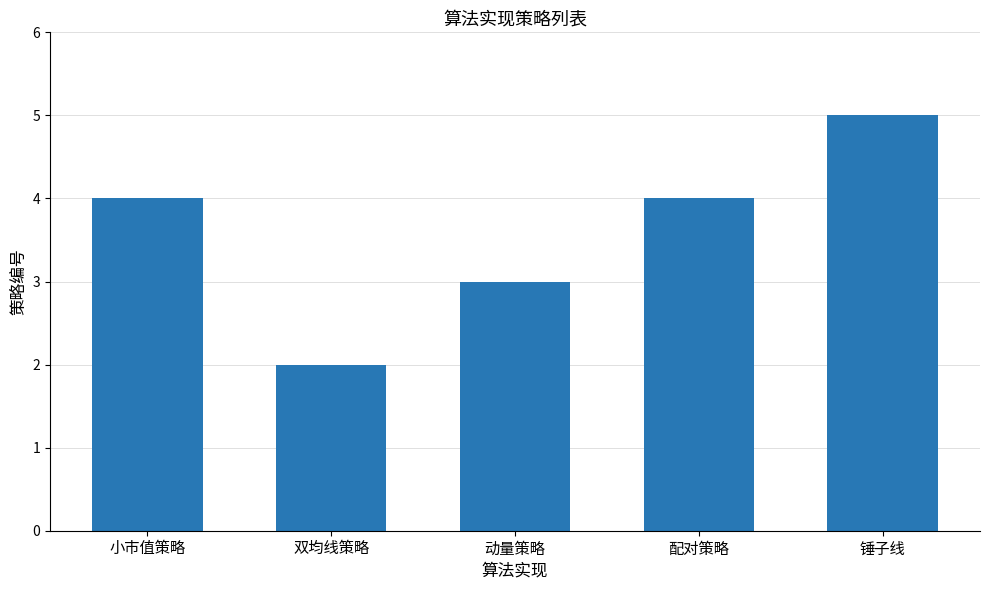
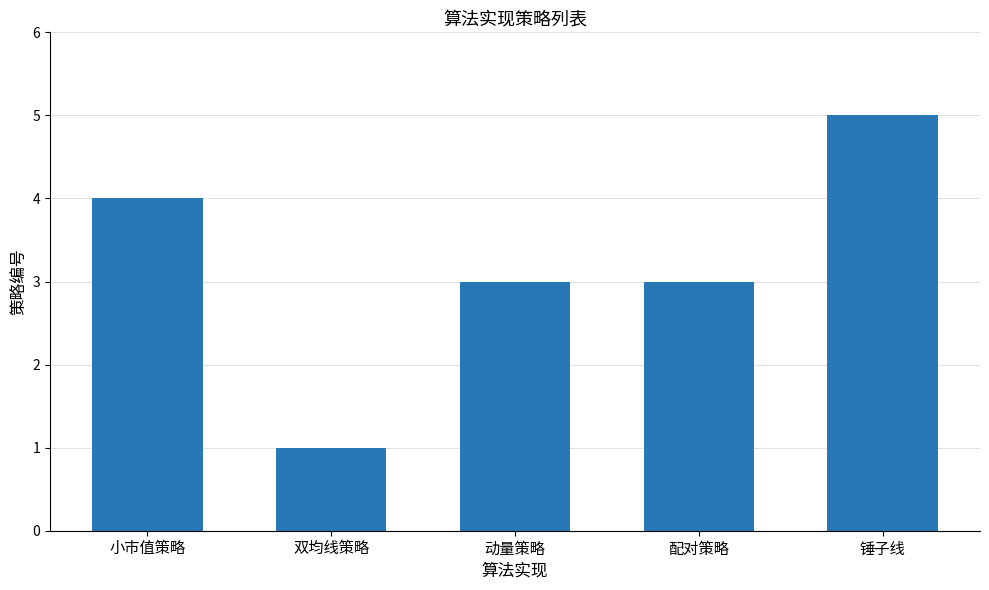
  {
    "小市值策略": 4,
-   "双均线策略": 2,
+   "双均线策略": 1,
    "动量策略": 3,
-   "配对策略": 4,
+   "配对策略": 3,
    "锤子线": 5
  }
